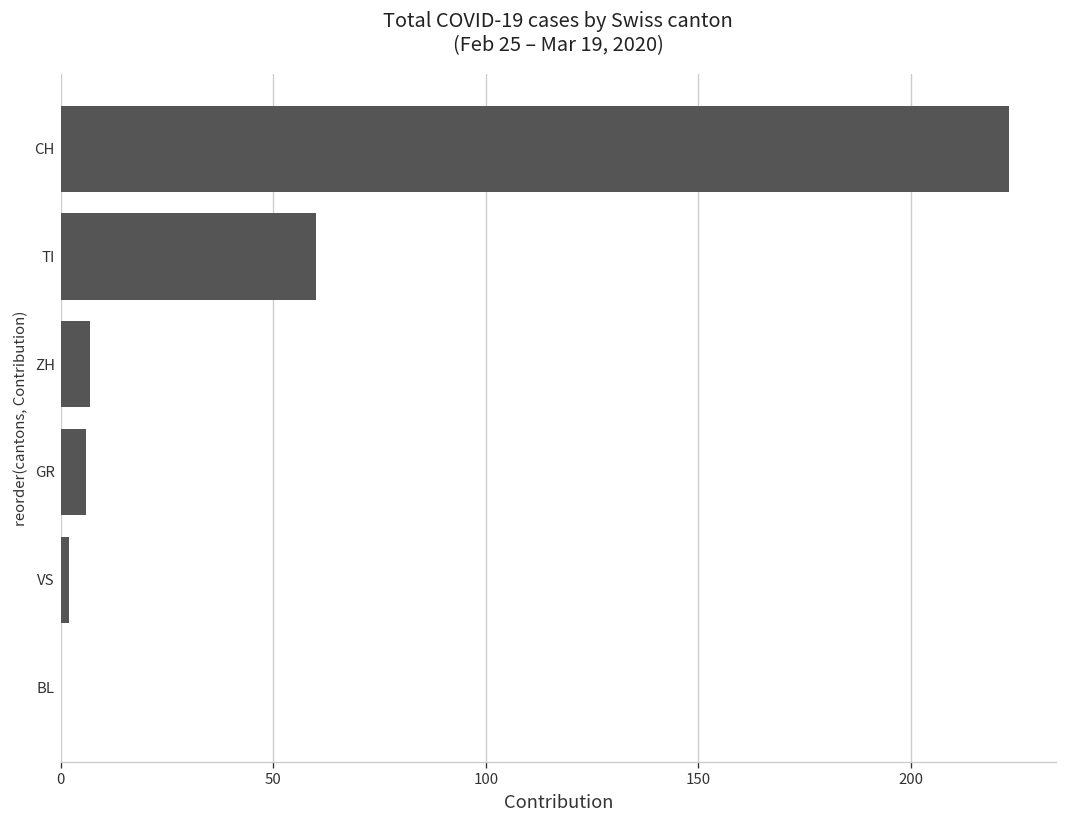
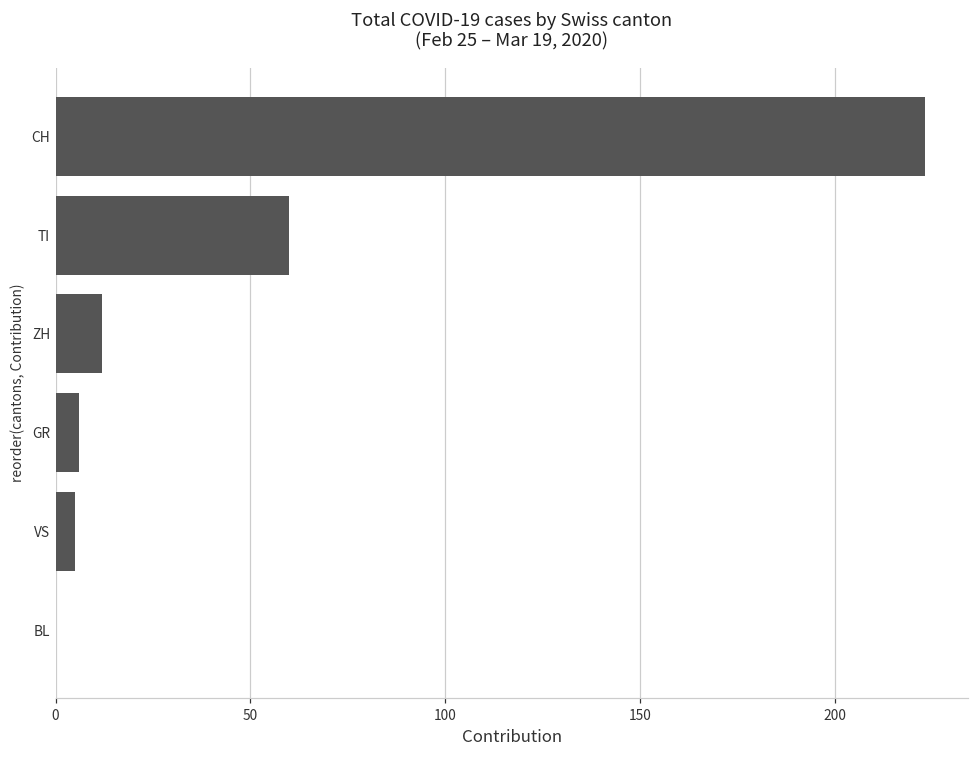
  {
    "CH": 223,
    "TI": 60,
-   "ZH": 7,
+   "ZH": 12,
    "GR": 6,
-   "VS": 2,
+   "VS": 5,
    "BL": 0
  }
